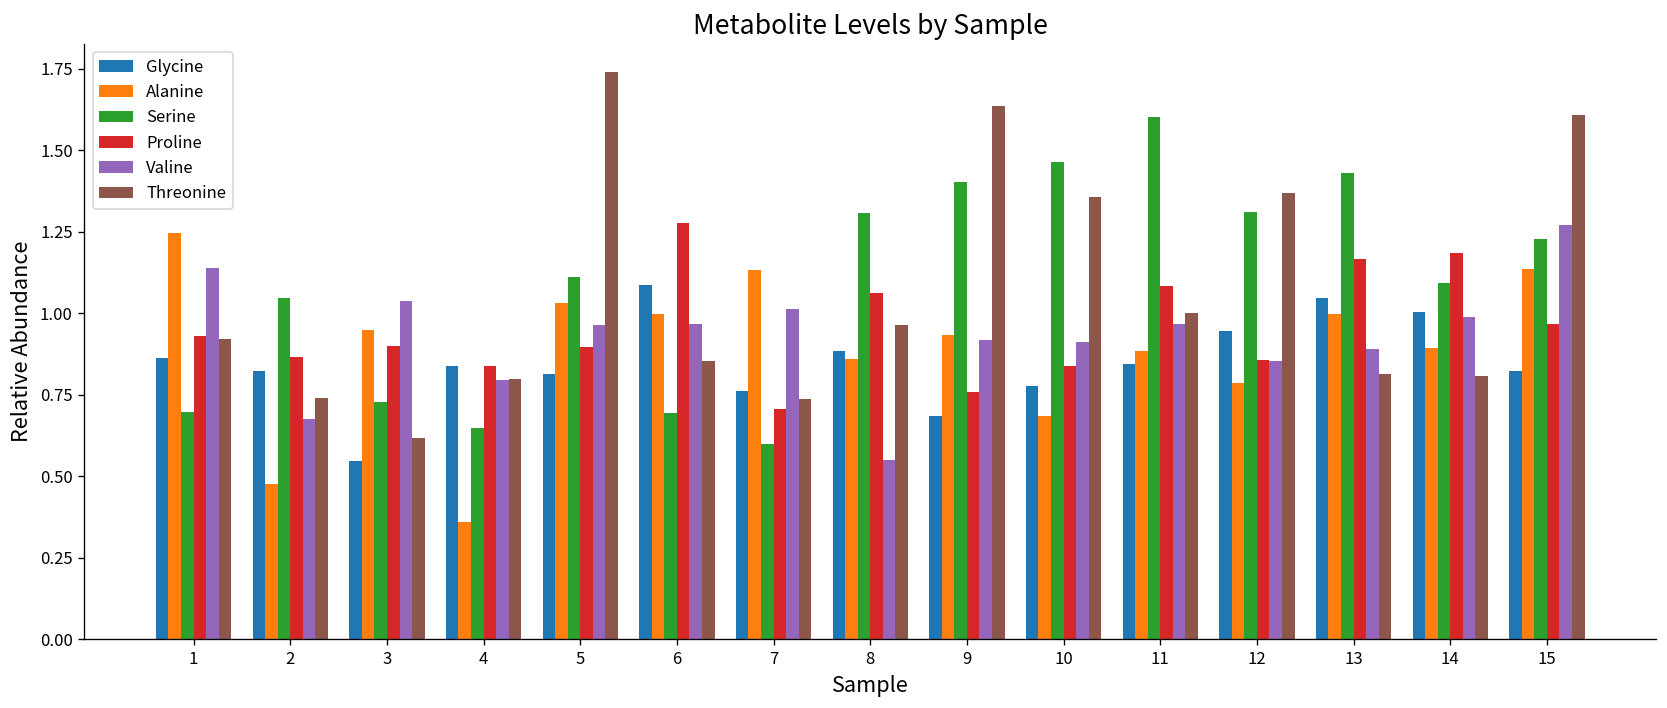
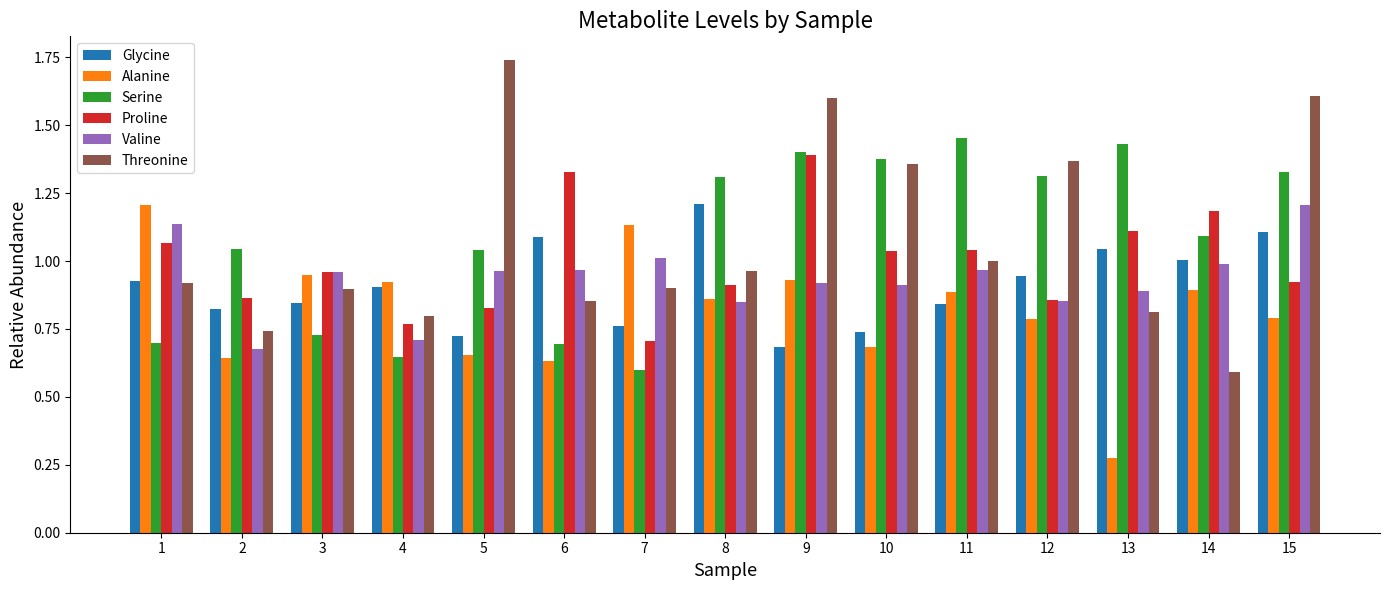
  {
    "Glycine": {
-     "1": 0.86,
+     "1": 0.93,
      "2": 0.82,
-     "3": 0.55,
-     "4": 0.84,
-     "5": 0.82,
+     "3": 0.84,
+     "4": 0.91,
+     "5": 0.72,
      "6": 1.09,
      "7": 0.76,
-     "8": 0.88,
+     "8": 1.21,
      "9": 0.68,
-     "10": 0.78,
+     "10": 0.74,
      "11": 0.84,
      "12": 0.95,
      "13": 1.05,
      "14": 1.00,
-     "15": 0.82
+     "15": 1.11
    },
    "Alanine": {
-     "1": 1.25,
-     "2": 0.47,
+     "1": 1.21,
+     "2": 0.64,
      "3": 0.95,
-     "4": 0.36,
-     "5": 1.03,
-     "6": 1.00,
+     "4": 0.92,
+     "5": 0.65,
+     "6": 0.63,
      "7": 1.13,
      "8": 0.86,
      "9": 0.93,
      "10": 0.68,
      "11": 0.88,
      "12": 0.79,
-     "13": 1.00,
+     "13": 0.27,
      "14": 0.89,
-     "15": 1.13
+     "15": 0.79
    },
    "Serine": {
      "1": 0.70,
      "2": 1.05,
      "3": 0.73,
      "4": 0.65,
-     "5": 1.11,
+     "5": 1.04,
      "6": 0.69,
      "7": 0.60,
      "8": 1.31,
      "9": 1.40,
-     "10": 1.46,
-     "11": 1.60,
+     "10": 1.38,
+     "11": 1.45,
      "12": 1.31,
      "13": 1.43,
      "14": 1.09,
-     "15": 1.23
+     "15": 1.33
    },
    "Proline": {
-     "1": 0.93,
+     "1": 1.07,
      "2": 0.86,
-     "3": 0.90,
-     "4": 0.84,
-     "5": 0.90,
-     "6": 1.28,
+     "3": 0.96,
+     "4": 0.77,
+     "5": 0.83,
+     "6": 1.33,
      "7": 0.71,
-     "8": 1.06,
-     "9": 0.76,
-     "10": 0.84,
-     "11": 1.08,
+     "8": 0.91,
+     "9": 1.39,
+     "10": 1.04,
+     "11": 1.04,
      "12": 0.86,
-     "13": 1.17,
+     "13": 1.11,
      "14": 1.18,
-     "15": 0.97
+     "15": 0.92
    },
    "Valine": {
      "1": 1.14,
      "2": 0.68,
-     "3": 1.04,
-     "4": 0.79,
+     "3": 0.96,
+     "4": 0.71,
      "5": 0.96,
      "6": 0.97,
      "7": 1.01,
-     "8": 0.55,
+     "8": 0.85,
      "9": 0.92,
      "10": 0.91,
      "11": 0.97,
      "12": 0.85,
      "13": 0.89,
      "14": 0.99,
-     "15": 1.27
+     "15": 1.21
    },
    "Threonine": {
      "1": 0.92,
      "2": 0.74,
-     "3": 0.62,
+     "3": 0.90,
      "4": 0.80,
      "5": 1.74,
      "6": 0.85,
-     "7": 0.74,
+     "7": 0.90,
      "8": 0.96,
-     "9": 1.64,
+     "9": 1.60,
      "10": 1.36,
      "11": 1.00,
      "12": 1.37,
      "13": 0.81,
-     "14": 0.81,
+     "14": 0.59,
      "15": 1.61
    }
  }
